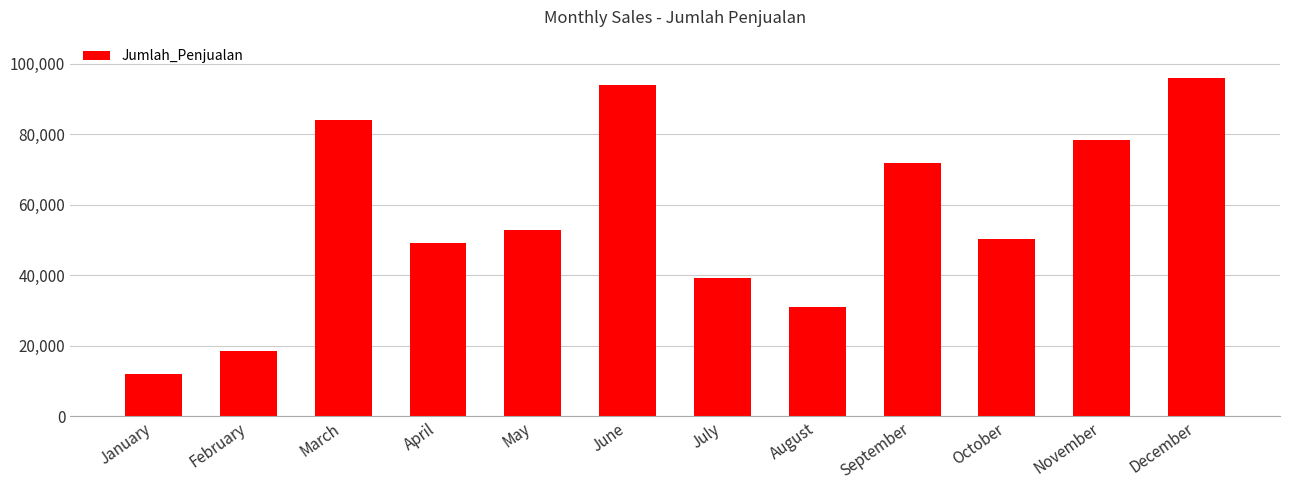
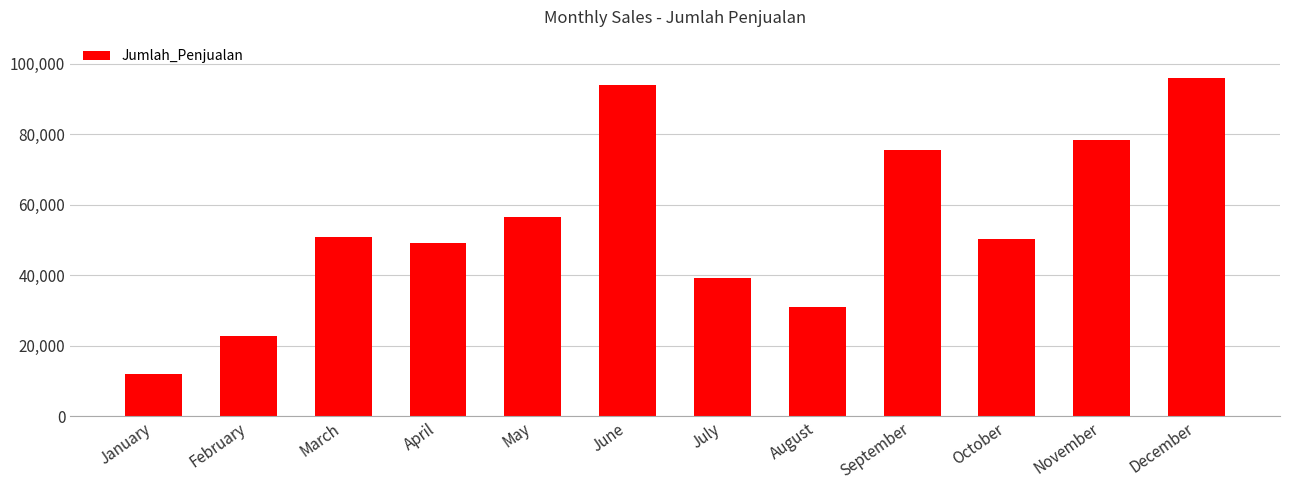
  {
    "January": "12,000",
-   "February": "19,000",
-   "March": "84,000",
+   "February": "23,000",
+   "March": "51,000",
    "April": "49,000",
-   "May": "53,000",
+   "May": "56,000",
    "June": "94,000",
    "July": "39,000",
    "August": "31,000",
-   "September": "72,000",
+   "September": "75,000",
    "October": "50,000",
    "November": "78,000",
    "December": "96,000"
  }
